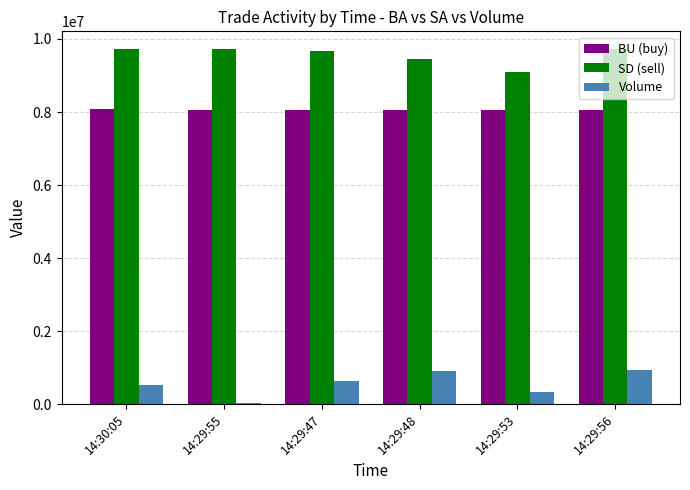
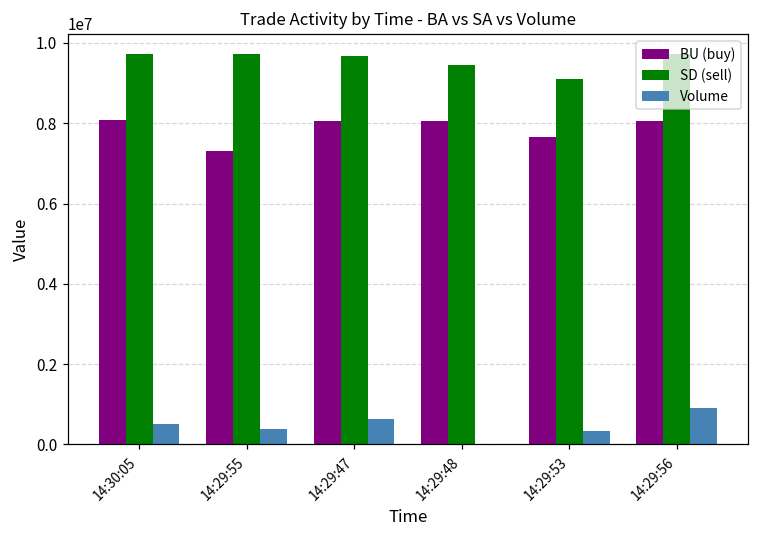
  {
    "BU (buy)": {
      "14:30:05": 8100000,
-     "14:29:55": 8100000,
+     "14:29:55": 7300000,
      "14:29:47": 8100000,
      "14:29:48": 8100000,
-     "14:29:53": 8100000,
+     "14:29:53": 7700000,
      "14:29:56": 8100000
    },
    "SD (sell)": {
      "14:30:05": 9700000,
      "14:29:55": 9700000,
      "14:29:47": 9700000,
      "14:29:48": 9500000,
      "14:29:53": 9100000
    },
    "Volume": {
      "14:30:05": 500000,
-     "14:29:55": 0,
+     "14:29:55": 400000,
      "14:29:47": 600000,
-     "14:29:48": 900000,
+     "14:29:48": 0,
      "14:29:53": 300000,
      "14:29:56": 900000
    }
  }
